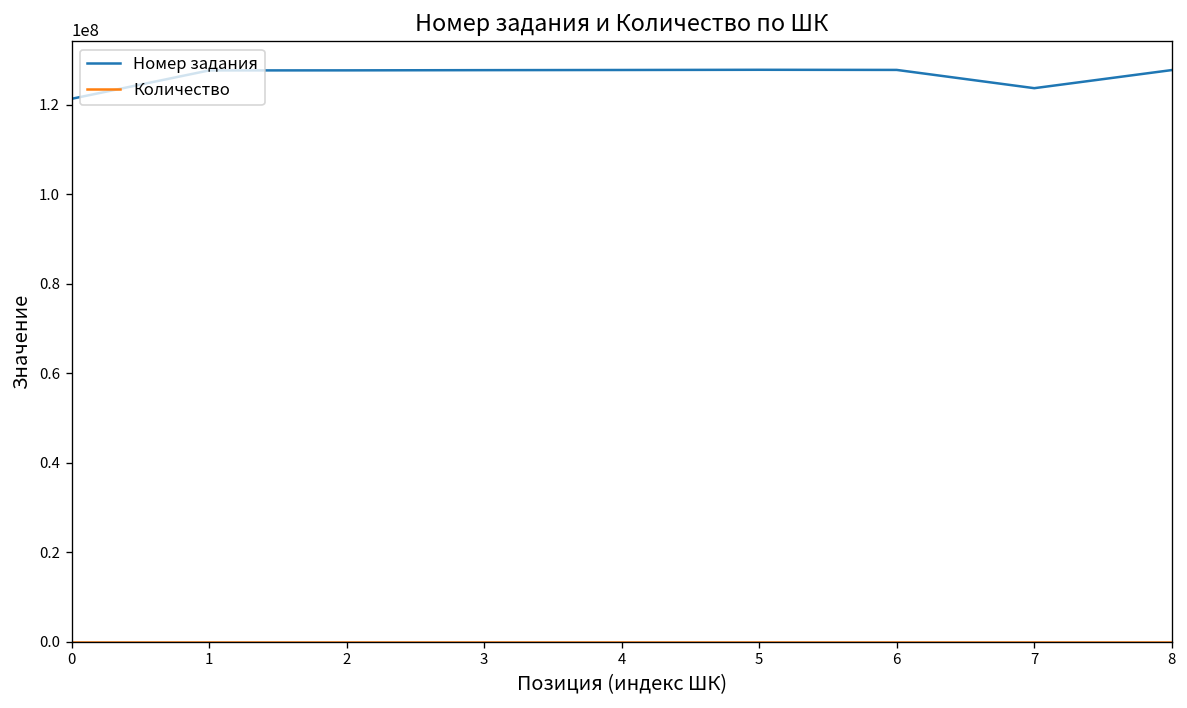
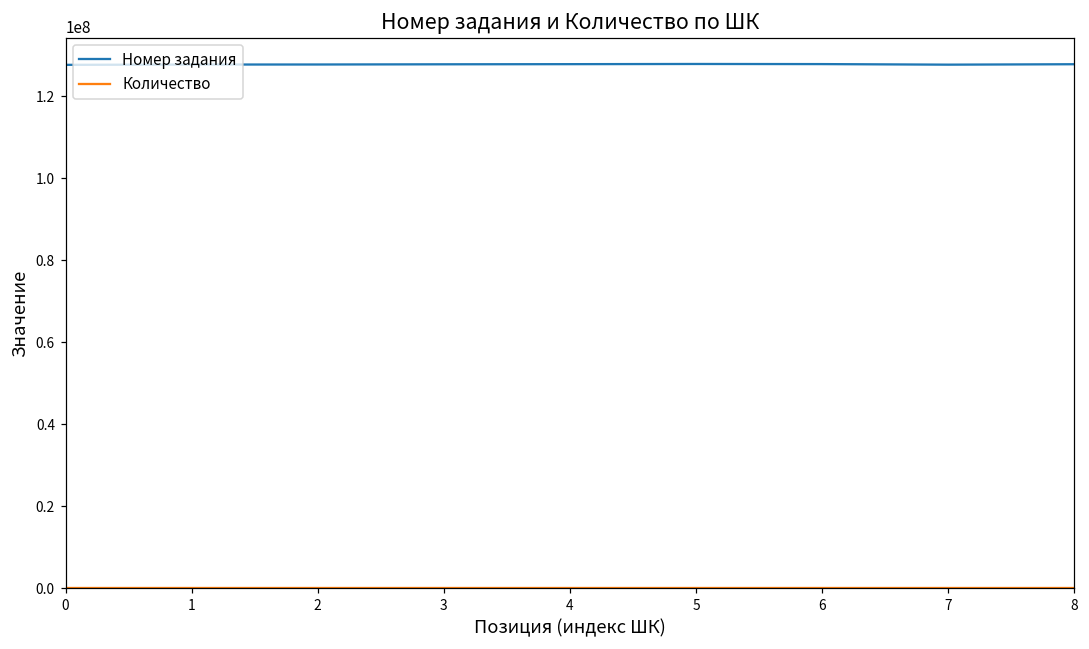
  {
    "Номер задания": {
-     "0": 121000000,
+     "0": 128000000,
      "2": 128000000,
      "3": 128000000,
      "4": 128000000,
      "5": 128000000,
      "6": 128000000,
-     "7": 124000000,
+     "7": 128000000,
      "8": 128000000
    },
    "Количество": {
      "0": 0,
      "1": 0,
      "2": 0,
      "3": 0,
      "4": 0,
      "5": 0,
      "6": 0,
      "7": 0,
      "8": 0
    }
  }
